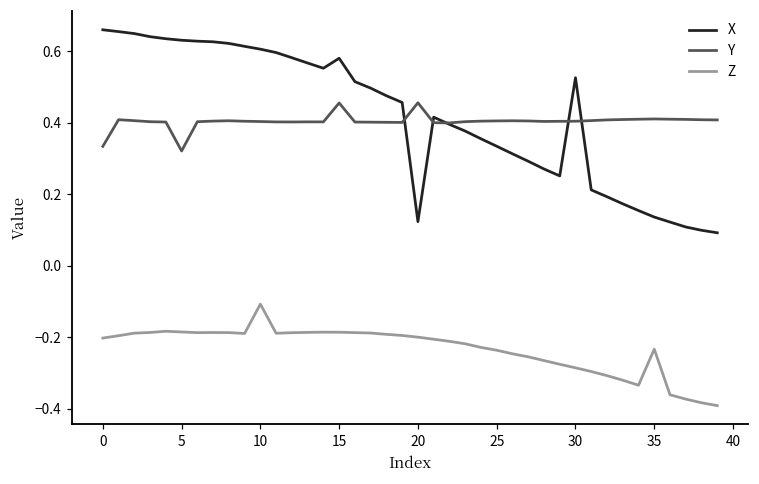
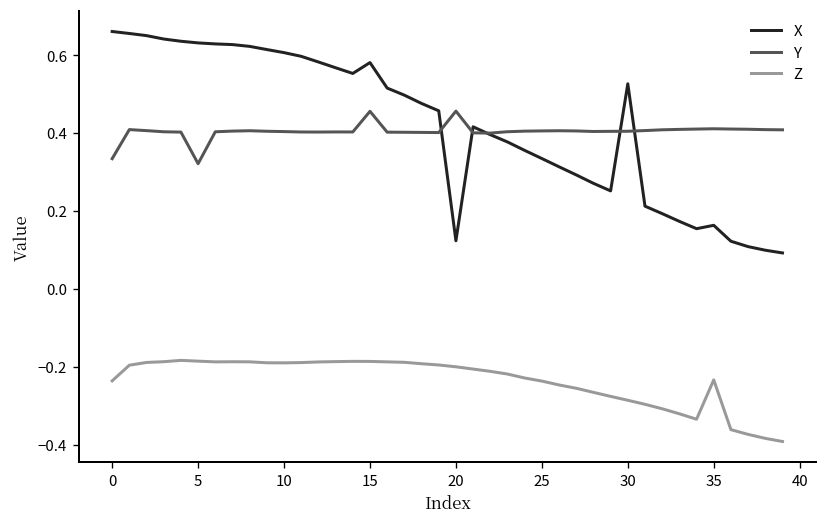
  {
    "X": {
      "0": 0.66,
      "5": 0.63,
      "10": 0.61,
      "15": 0.58,
      "20": 0.12,
      "25": 0.33,
      "30": 0.53,
-     "35": 0.14
+     "35": 0.16
    },
    "Y": {
      "0": 0.33,
      "5": 0.32,
      "10": 0.40,
      "15": 0.46,
      "20": 0.46,
      "25": 0.41,
      "30": 0.40,
      "35": 0.41
    },
    "Z": {
-     "0": -0.20,
+     "0": -0.24,
      "5": -0.19,
-     "10": -0.11,
+     "10": -0.19,
      "15": -0.19,
      "20": -0.20,
      "25": -0.24,
      "30": -0.29,
      "35": -0.23
    }
  }
